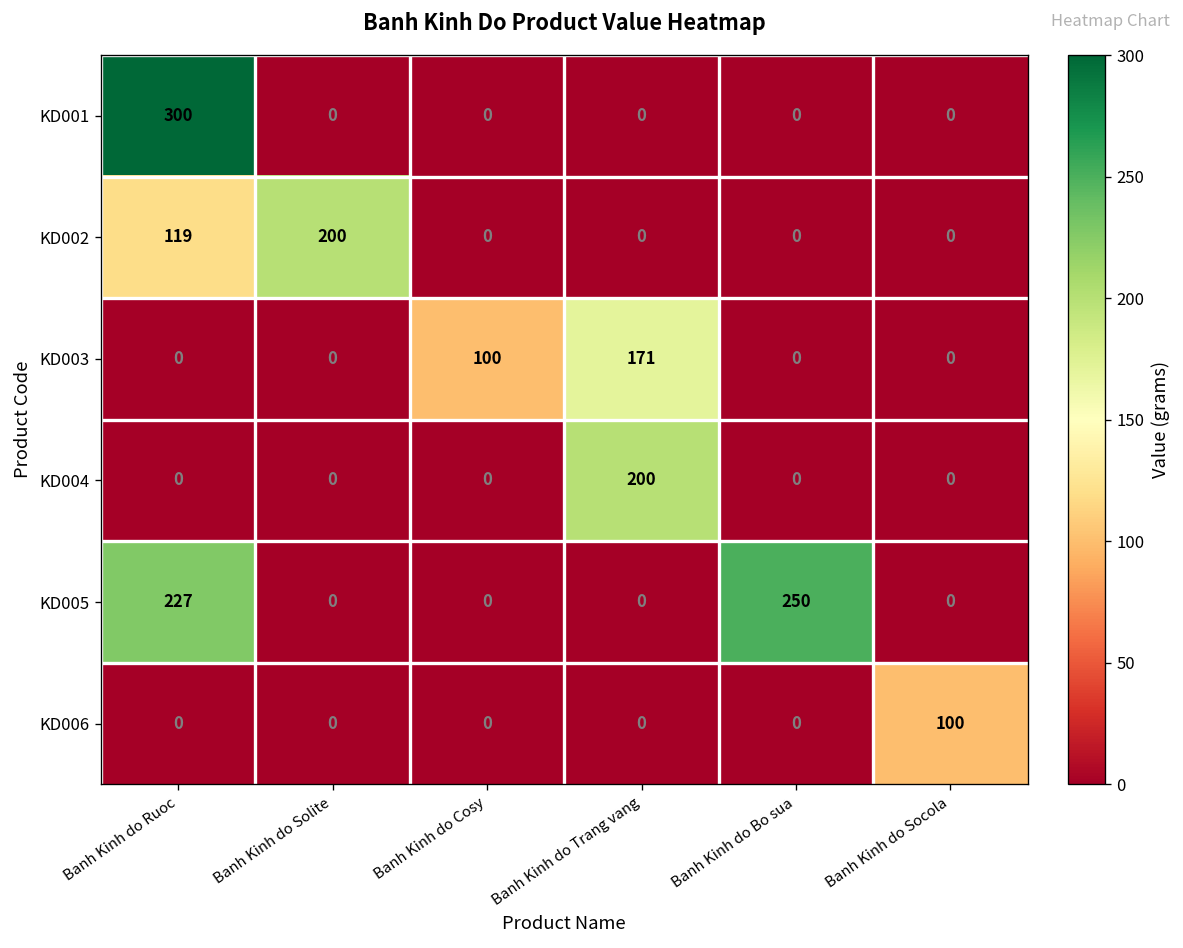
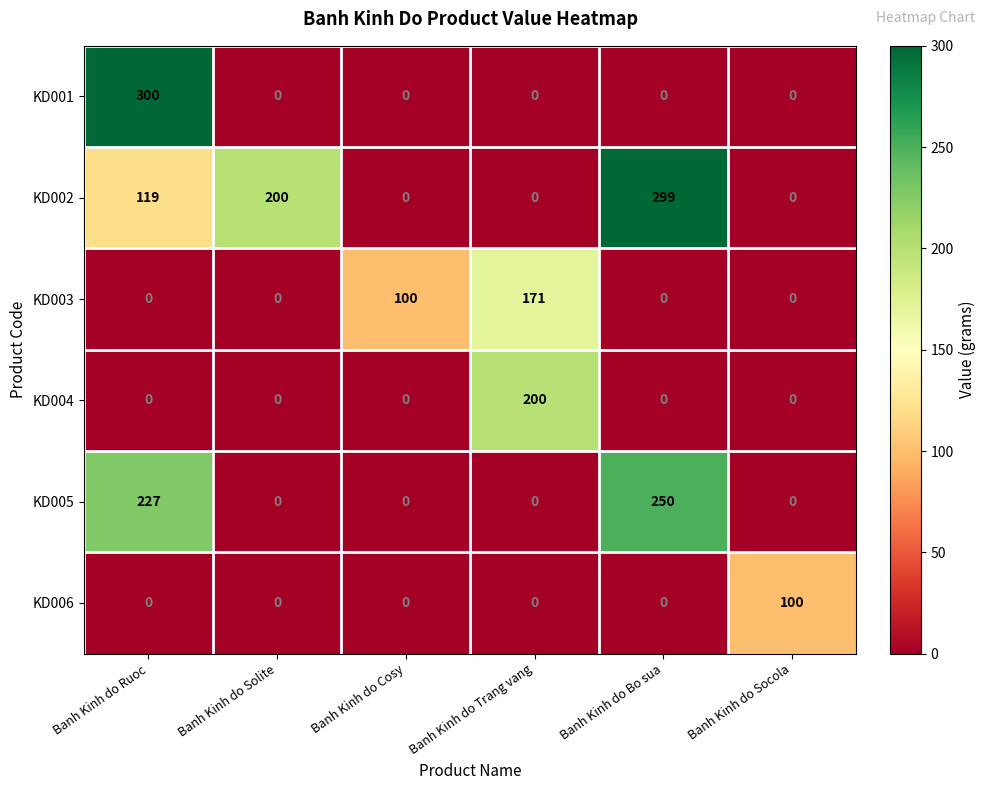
  {
    "KD001": {
      "Banh Kinh do Ruoc": 300,
      "Banh Kinh do Solite": 0,
      "Banh Kinh do Cosy": 0,
      "Banh Kinh do Trang vang": 0,
      "Banh Kinh do Bo sua": 0,
      "Banh Kinh do Socola": 0
    },
    "KD002": {
      "Banh Kinh do Ruoc": 119,
      "Banh Kinh do Solite": 200,
      "Banh Kinh do Cosy": 0,
      "Banh Kinh do Trang vang": 0,
-     "Banh Kinh do Bo sua": 0,
+     "Banh Kinh do Bo sua": 299,
      "Banh Kinh do Socola": 0
    },
    "KD003": {
      "Banh Kinh do Ruoc": 0,
      "Banh Kinh do Solite": 0,
      "Banh Kinh do Cosy": 100,
      "Banh Kinh do Trang vang": 171,
      "Banh Kinh do Bo sua": 0,
      "Banh Kinh do Socola": 0
    },
    "KD004": {
      "Banh Kinh do Ruoc": 0,
      "Banh Kinh do Solite": 0,
      "Banh Kinh do Cosy": 0,
      "Banh Kinh do Trang vang": 200,
      "Banh Kinh do Bo sua": 0,
      "Banh Kinh do Socola": 0
    },
    "KD005": {
      "Banh Kinh do Ruoc": 227,
      "Banh Kinh do Solite": 0,
      "Banh Kinh do Cosy": 0,
      "Banh Kinh do Trang vang": 0,
      "Banh Kinh do Bo sua": 250,
      "Banh Kinh do Socola": 0
    },
    "KD006": {
      "Banh Kinh do Ruoc": 0,
      "Banh Kinh do Solite": 0,
      "Banh Kinh do Cosy": 0,
      "Banh Kinh do Trang vang": 0,
      "Banh Kinh do Bo sua": 0,
      "Banh Kinh do Socola": 100
    }
  }
